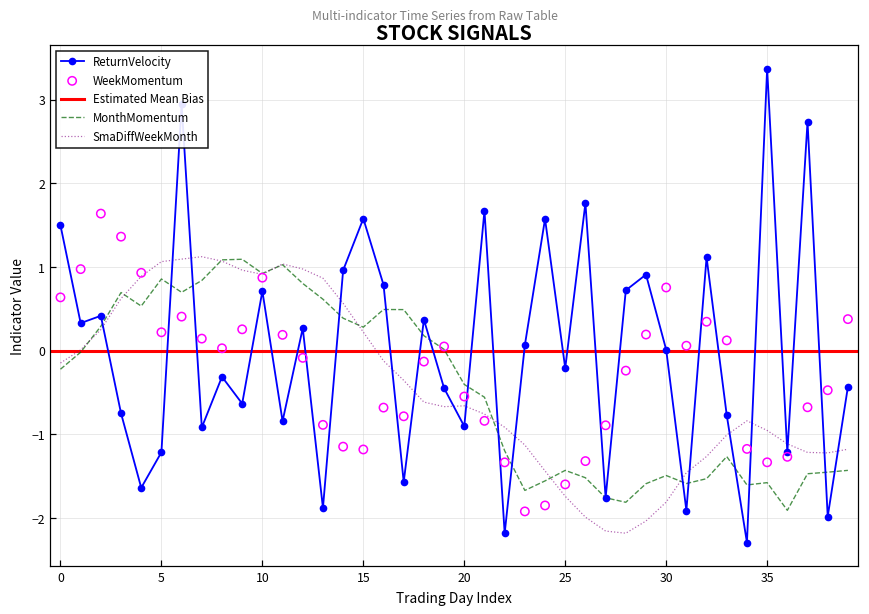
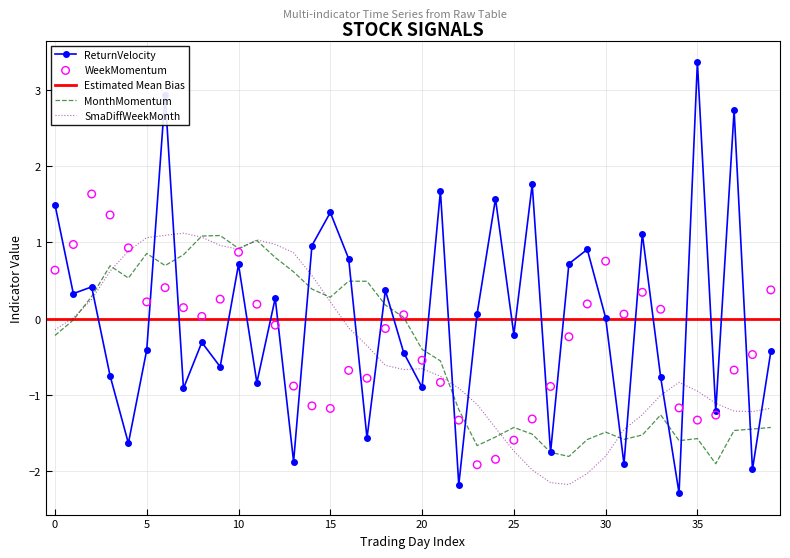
  {
    "ReturnVelocity": {
      "0": 1.5,
-     "5": -1.2,
+     "5": -0.4,
      "10": 0.7,
-     "15": 1.6,
+     "15": 1.4,
      "20": -0.9,
      "25": -0.2,
      "30": 0.0,
      "35": 3.4
    },
    "MonthMomentum": {
      "0": -0.2,
      "5": 0.9,
      "15": 0.3,
      "20": -0.4,
      "25": -1.4,
      "30": -1.5,
      "35": -1.6
    },
    "SmaDiffWeekMonth": {
      "0": -0.1,
      "5": 1.1,
      "15": 0.2,
      "20": -0.7,
      "25": -1.7,
      "30": -1.8,
      "35": -1.0
    }
  }
